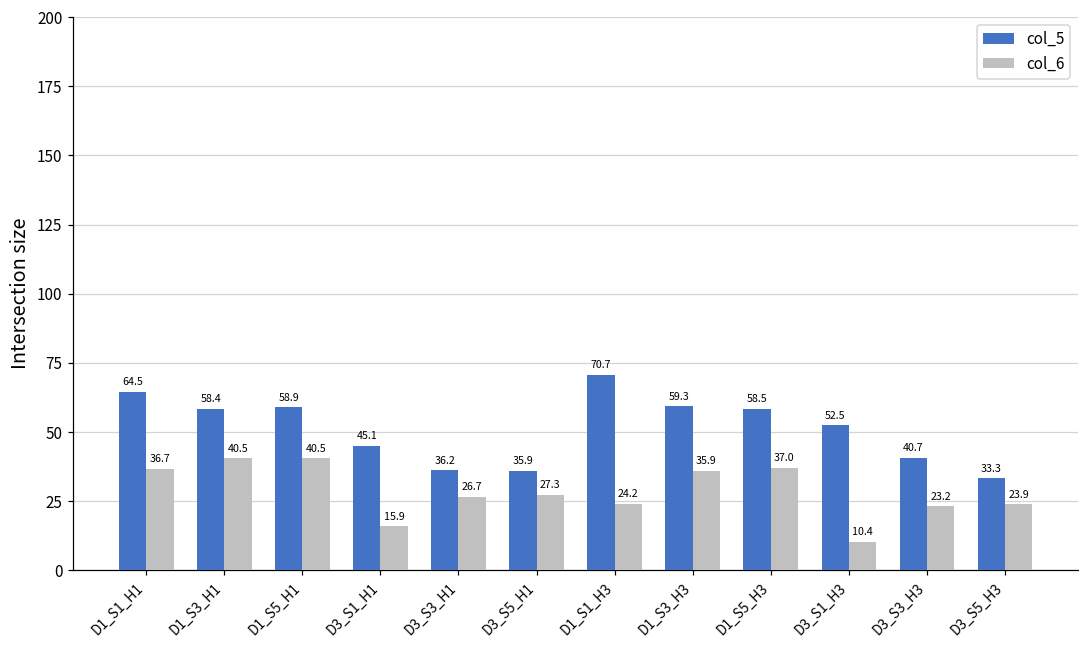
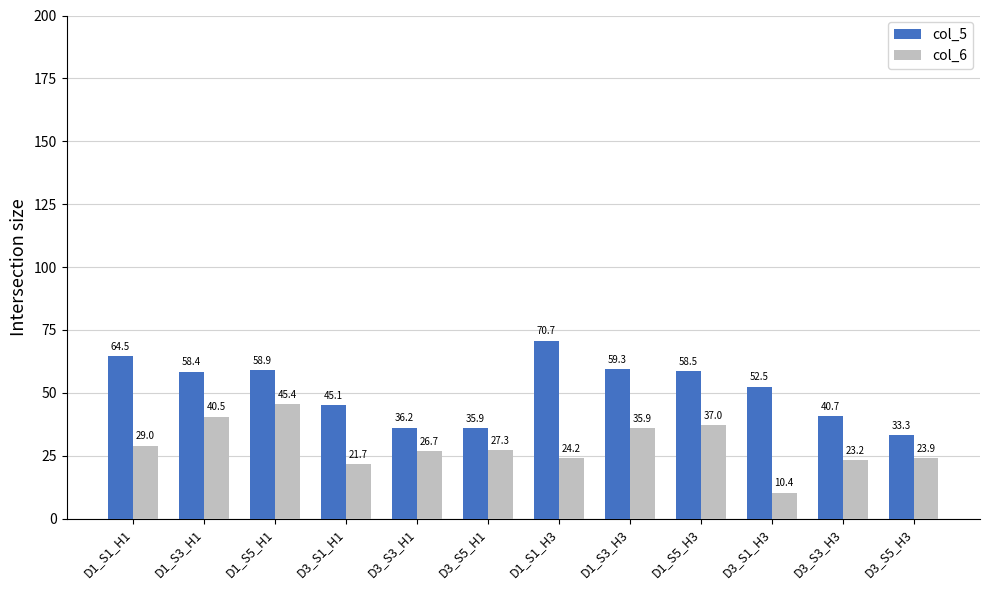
  {
    "col_5": {
      "D1_S1_H1": 64.5,
      "D1_S3_H1": 58.4,
      "D1_S5_H1": 58.9,
      "D3_S1_H1": 45.1,
      "D3_S3_H1": 36.2,
      "D3_S5_H1": 35.9,
      "D1_S1_H3": 70.7,
      "D1_S3_H3": 59.3,
      "D1_S5_H3": 58.5,
      "D3_S1_H3": 52.5,
      "D3_S3_H3": 40.7,
      "D3_S5_H3": 33.3
    },
    "col_6": {
-     "D1_S1_H1": 36.7,
+     "D1_S1_H1": 29.0,
      "D1_S3_H1": 40.5,
-     "D1_S5_H1": 40.5,
-     "D3_S1_H1": 15.9,
+     "D1_S5_H1": 45.4,
+     "D3_S1_H1": 21.7,
      "D3_S3_H1": 26.7,
      "D3_S5_H1": 27.3,
      "D1_S1_H3": 24.2,
      "D1_S3_H3": 35.9,
      "D1_S5_H3": 37.0,
      "D3_S1_H3": 10.4,
      "D3_S3_H3": 23.2,
      "D3_S5_H3": 23.9
    }
  }
